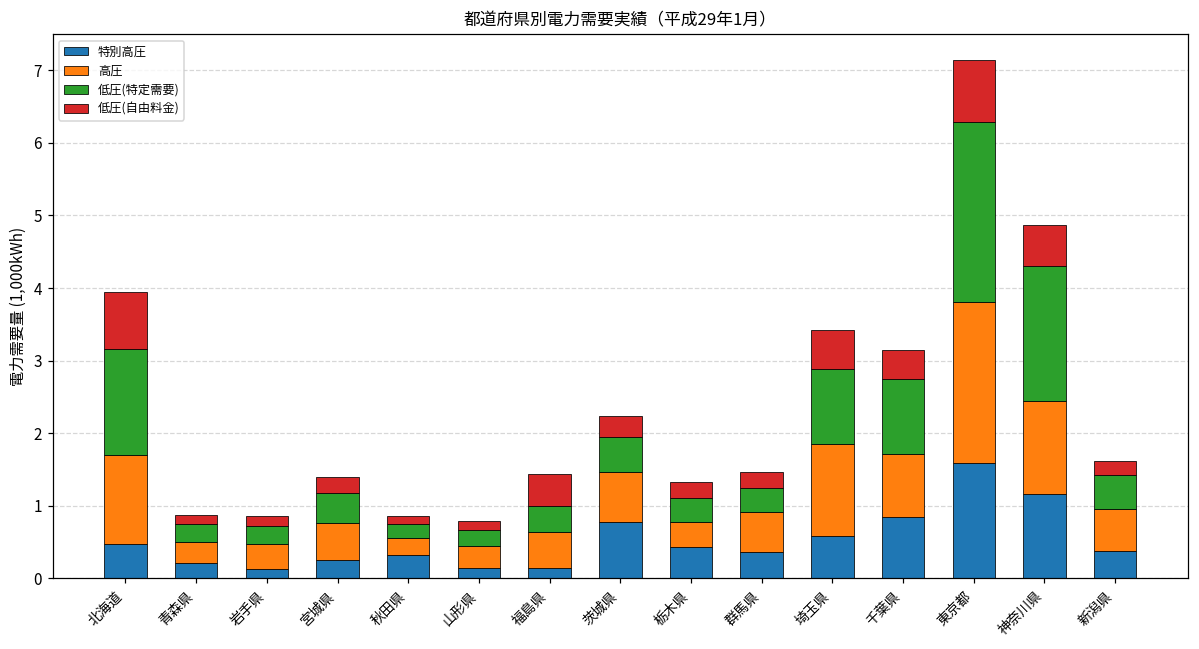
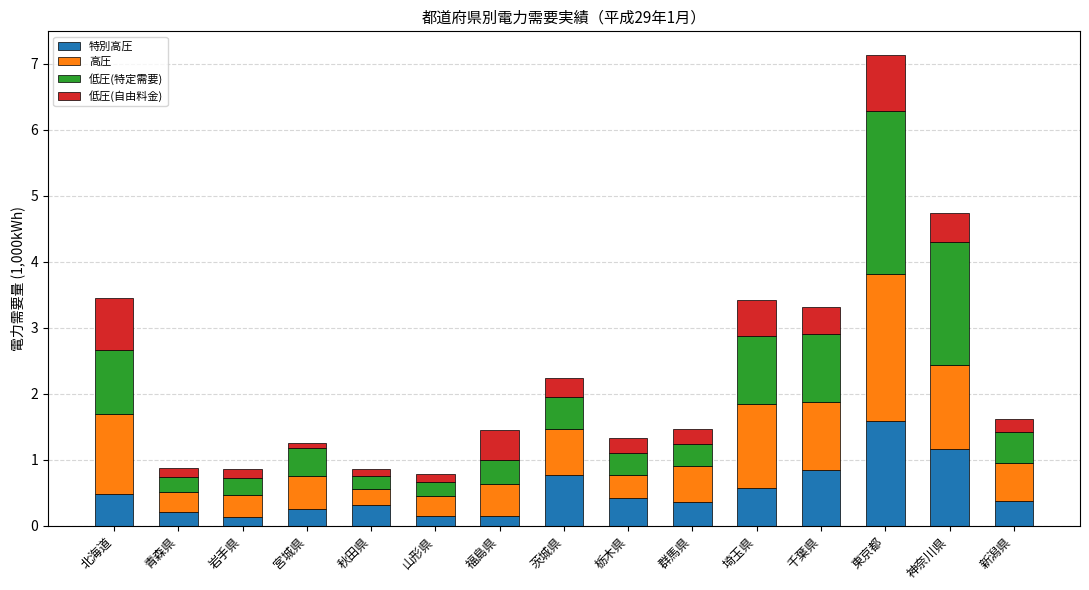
  {
    "特別高圧": {
      "北海道": 0.5,
      "青森県": 0.2,
      "岩手県": 0.1,
      "宮城県": 0.2,
      "秋田県": 0.3,
      "山形県": 0.1,
      "福島県": 0.1,
      "茨城県": 0.8,
      "栃木県": 0.4,
      "群馬県": 0.4,
      "埼玉県": 0.6,
      "千葉県": 0.9,
      "東京都": 1.6,
      "神奈川県": 1.2,
      "新潟県": 0.4
    },
    "高圧": {
      "北海道": 1.2,
      "青森県": 0.3,
      "岩手県": 0.3,
      "宮城県": 0.5,
      "秋田県": 0.2,
      "山形県": 0.3,
      "福島県": 0.5,
      "茨城県": 0.7,
      "栃木県": 0.3,
      "群馬県": 0.5,
      "埼玉県": 1.3,
-     "千葉県": 0.9,
+     "千葉県": 1.0,
      "東京都": 2.2,
      "神奈川県": 1.3,
      "新潟県": 0.6
    },
    "低圧(特定需要)": {
-     "北海道": 1.5,
+     "北海道": 1.0,
      "青森県": 0.2,
      "岩手県": 0.3,
      "宮城県": 0.4,
      "秋田県": 0.2,
      "山形県": 0.2,
      "福島県": 0.4,
      "茨城県": 0.5,
      "栃木県": 0.3,
      "群馬県": 0.3,
      "埼玉県": 1.0,
      "千葉県": 1.0,
      "東京都": 2.5,
      "神奈川県": 1.9,
      "新潟県": 0.5
    },
    "低圧(自由料金)": {
      "北海道": 0.8,
      "青森県": 0.1,
      "岩手県": 0.1,
-     "宮城県": 0.2,
+     "宮城県": 0.1,
      "秋田県": 0.1,
      "山形県": 0.1,
      "福島県": 0.4,
      "茨城県": 0.3,
      "栃木県": 0.2,
      "群馬県": 0.2,
      "埼玉県": 0.5,
      "千葉県": 0.4,
      "東京都": 0.8,
-     "神奈川県": 0.6,
+     "神奈川県": 0.4,
      "新潟県": 0.2
    }
  }
